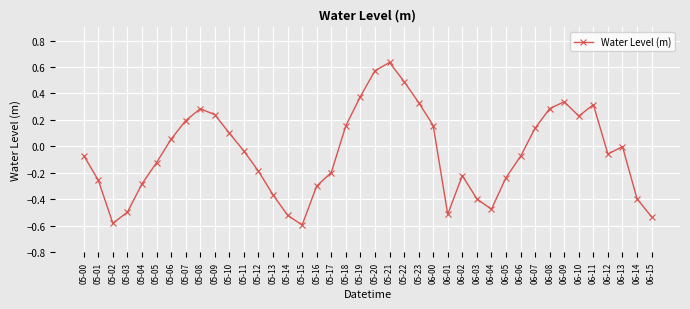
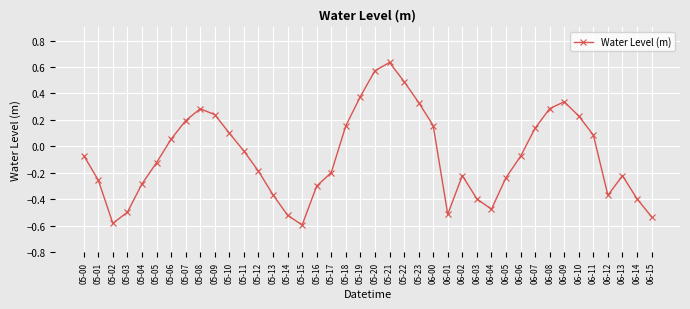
  {
    "05-00": -0.07,
    "05-01": -0.26,
    "05-02": -0.58,
    "05-03": -0.50,
    "05-04": -0.28,
    "05-05": -0.12,
    "05-06": 0.05,
    "05-07": 0.19,
    "05-08": 0.28,
    "05-09": 0.24,
    "05-10": 0.10,
    "05-11": -0.04,
    "05-12": -0.19,
    "05-13": -0.37,
    "05-14": -0.52,
    "05-15": -0.59,
    "05-16": -0.30,
    "05-17": -0.20,
    "05-18": 0.16,
    "05-19": 0.38,
    "05-20": 0.57,
    "05-21": 0.63,
    "05-22": 0.49,
    "05-23": 0.33,
    "06-00": 0.16,
    "06-01": -0.51,
    "06-02": -0.22,
    "06-03": -0.40,
    "06-04": -0.48,
    "06-05": -0.24,
    "06-06": -0.07,
    "06-07": 0.14,
    "06-08": 0.29,
    "06-09": 0.34,
    "06-10": 0.23,
-   "06-11": 0.32,
-   "06-12": -0.06,
-   "06-13": 0.00,
+   "06-11": 0.09,
+   "06-12": -0.37,
+   "06-13": -0.22,
    "06-14": -0.40,
    "06-15": -0.53
  }
